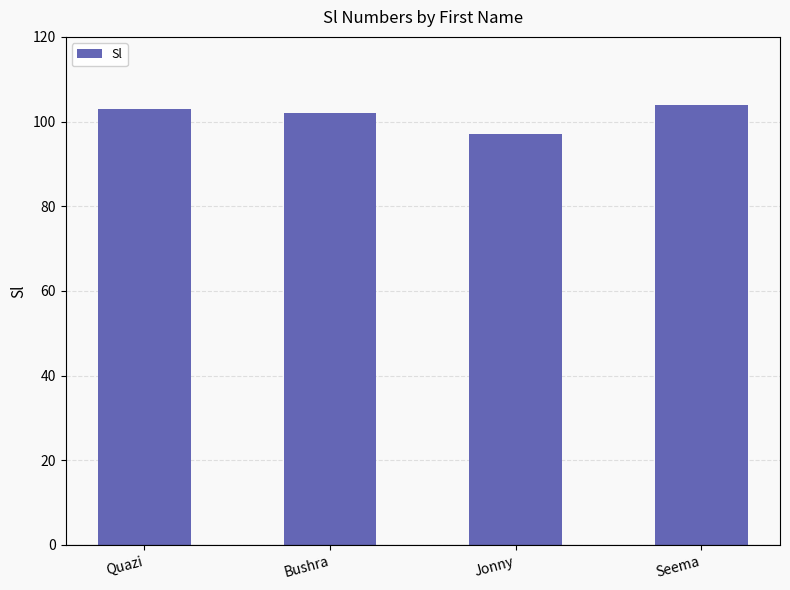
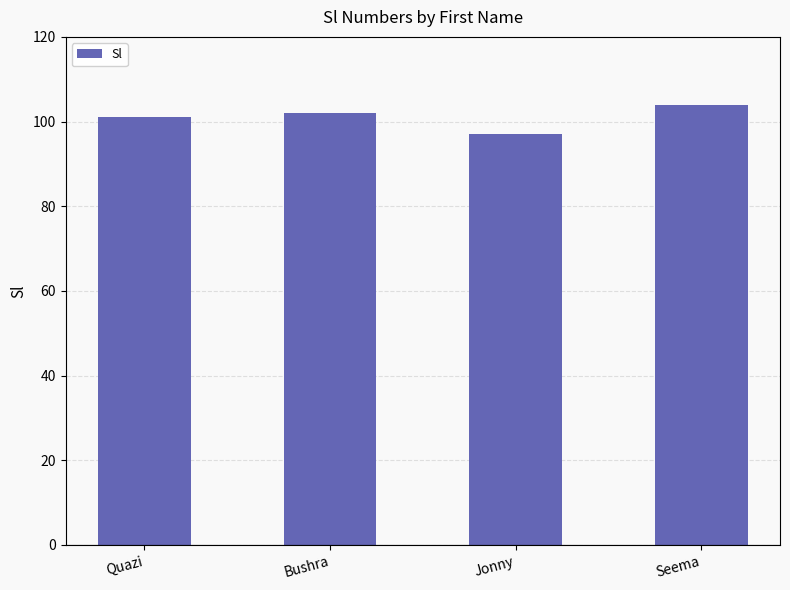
  {
-   "Quazi": 103,
+   "Quazi": 101,
    "Bushra": 102,
    "Jonny": 97,
    "Seema": 104
  }
